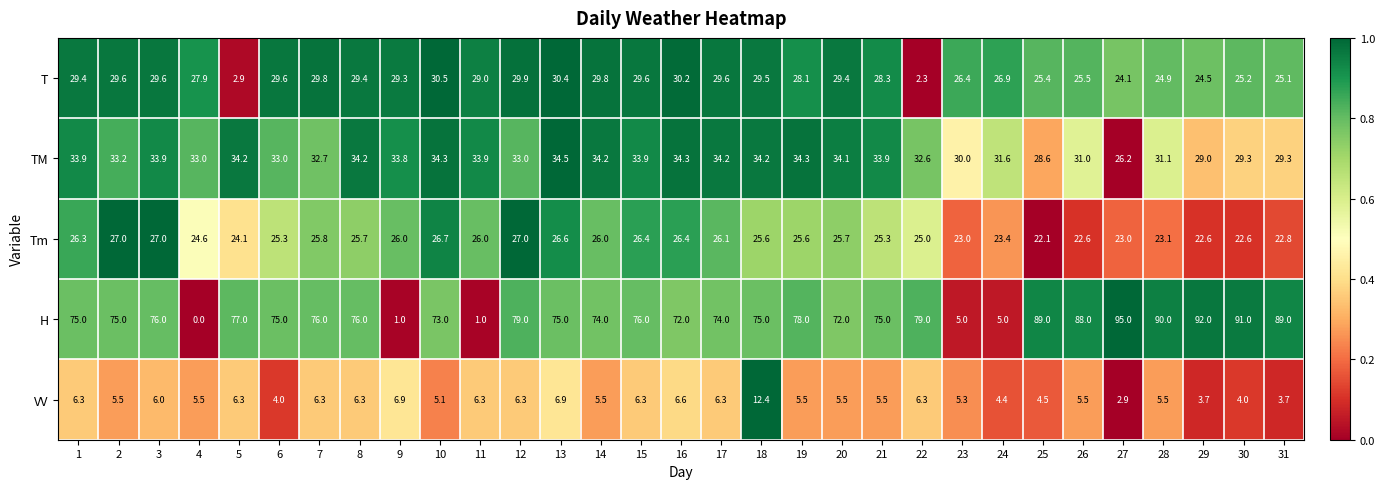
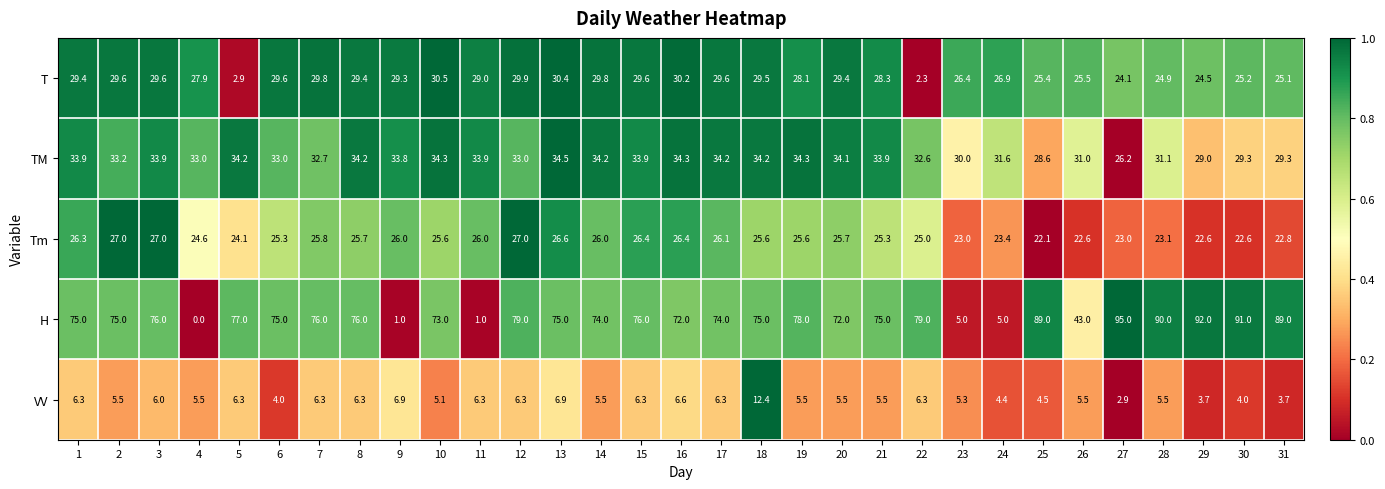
  {
    "T": {
      "1": 29.4,
      "2": 29.6,
      "3": 29.6,
      "4": 27.9,
      "5": 2.9,
      "6": 29.6,
      "7": 29.8,
      "8": 29.4,
      "9": 29.3,
      "10": 30.5,
      "11": 29.0,
      "12": 29.9,
      "13": 30.4,
      "14": 29.8,
      "15": 29.6,
      "16": 30.2,
      "17": 29.6,
      "18": 29.5,
      "19": 28.1,
      "20": 29.4,
      "21": 28.3,
      "22": 2.3,
      "23": 26.4,
      "24": 26.9,
      "25": 25.4,
      "26": 25.5,
      "27": 24.1,
      "28": 24.9,
      "29": 24.5,
      "30": 25.2,
      "31": 25.1
    },
    "TM": {
      "1": 33.9,
      "2": 33.2,
      "3": 33.9,
      "4": 33.0,
      "5": 34.2,
      "6": 33.0,
      "7": 32.7,
      "8": 34.2,
      "9": 33.8,
      "10": 34.3,
      "11": 33.9,
      "12": 33.0,
      "13": 34.5,
      "14": 34.2,
      "15": 33.9,
      "16": 34.3,
      "17": 34.2,
      "18": 34.2,
      "19": 34.3,
      "20": 34.1,
      "21": 33.9,
      "22": 32.6,
      "23": 30.0,
      "24": 31.6,
      "25": 28.6,
      "26": 31.0,
      "27": 26.2,
      "28": 31.1,
      "29": 29.0,
      "30": 29.3,
      "31": 29.3
    },
    "Tm": {
      "1": 26.3,
      "2": 27.0,
      "3": 27.0,
      "4": 24.6,
      "5": 24.1,
      "6": 25.3,
      "7": 25.8,
      "8": 25.7,
      "9": 26.0,
-     "10": 26.7,
+     "10": 25.6,
      "11": 26.0,
      "12": 27.0,
      "13": 26.6,
      "14": 26.0,
      "15": 26.4,
      "16": 26.4,
      "17": 26.1,
      "18": 25.6,
      "19": 25.6,
      "20": 25.7,
      "21": 25.3,
      "22": 25.0,
      "23": 23.0,
      "24": 23.4,
      "25": 22.1,
      "26": 22.6,
      "27": 23.0,
      "28": 23.1,
      "29": 22.6,
      "30": 22.6,
      "31": 22.8
    },
    "H": {
      "1": 75.0,
      "2": 75.0,
      "3": 76.0,
      "4": 0.0,
      "5": 77.0,
      "6": 75.0,
      "7": 76.0,
      "8": 76.0,
      "9": 1.0,
      "10": 73.0,
      "11": 1.0,
      "12": 79.0,
      "13": 75.0,
      "14": 74.0,
      "15": 76.0,
      "16": 72.0,
      "17": 74.0,
      "18": 75.0,
      "19": 78.0,
      "20": 72.0,
      "21": 75.0,
      "22": 79.0,
      "23": 5.0,
      "24": 5.0,
      "25": 89.0,
-     "26": 88.0,
+     "26": 43.0,
      "27": 95.0,
      "28": 90.0,
      "29": 92.0,
      "30": 91.0,
      "31": 89.0
    },
    "VV": {
      "1": 6.3,
      "2": 5.5,
      "3": 6.0,
      "4": 5.5,
      "5": 6.3,
      "6": 4.0,
      "7": 6.3,
      "8": 6.3,
      "9": 6.9,
      "10": 5.1,
      "11": 6.3,
      "12": 6.3,
      "13": 6.9,
      "14": 5.5,
      "15": 6.3,
      "16": 6.6,
      "17": 6.3,
      "18": 12.4,
      "19": 5.5,
      "20": 5.5,
      "21": 5.5,
      "22": 6.3,
      "23": 5.3,
      "24": 4.4,
      "25": 4.5,
      "26": 5.5,
      "27": 2.9,
      "28": 5.5,
      "29": 3.7,
      "30": 4.0,
      "31": 3.7
    }
  }
